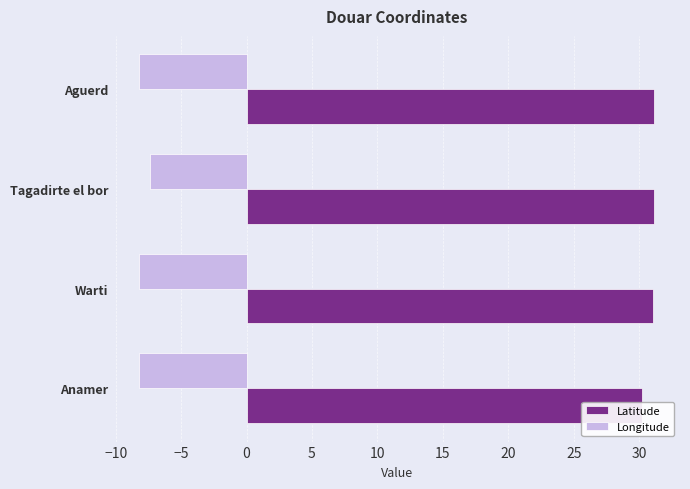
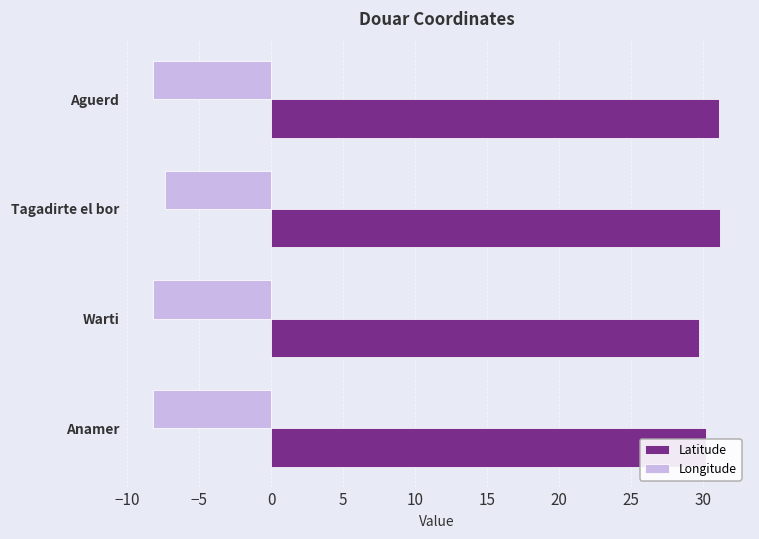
  {
    "Latitude": {
      "Aguerd": 31.1,
      "Tagadirte el bor": 31.2,
-     "Warti": 31.1
+     "Warti": 29.7
    },
    "Longitude": {
      "Aguerd": -8.2,
      "Tagadirte el bor": -7.4,
      "Warti": -8.2,
      "Anamer": -8.2
    }
  }
